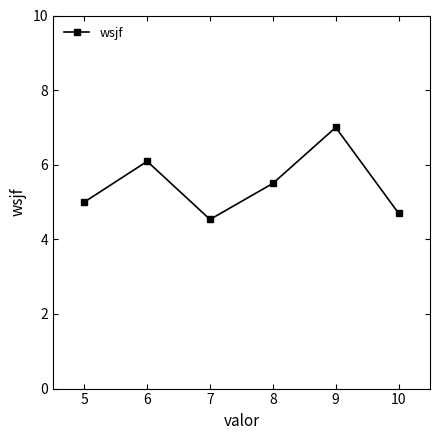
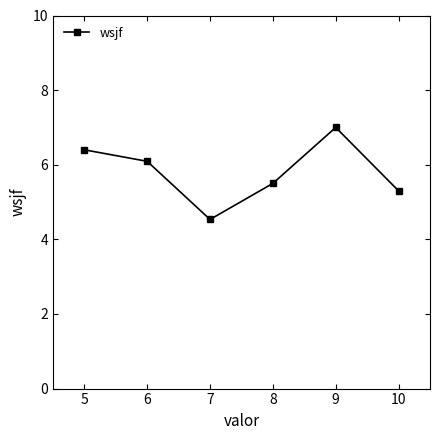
  {
-   "5": 5.0,
+   "5": 6.4,
    "6": 6.1,
    "7": 4.5,
    "8": 5.5,
    "9": 7.0,
-   "10": 4.7
+   "10": 5.3
  }
